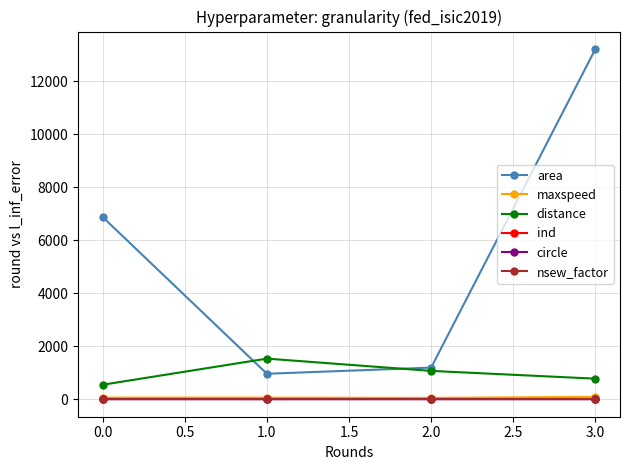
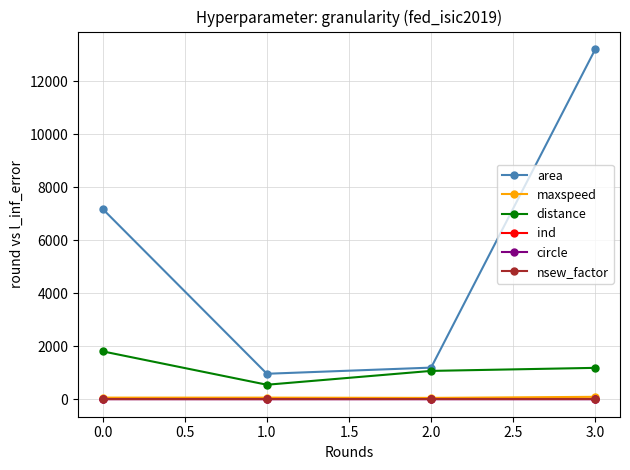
  {
    "area": {
-     "0.0": 6900,
+     "0.0": 7200,
      "1.0": 1000,
      "2.0": 1200,
      "3.0": 13200
    },
    "distance": {
-     "0.0": 500,
-     "1.0": 1500,
+     "0.0": 1800,
+     "1.0": 500,
      "2.0": 1100,
-     "3.0": 800
+     "3.0": 1200
    }
  }
